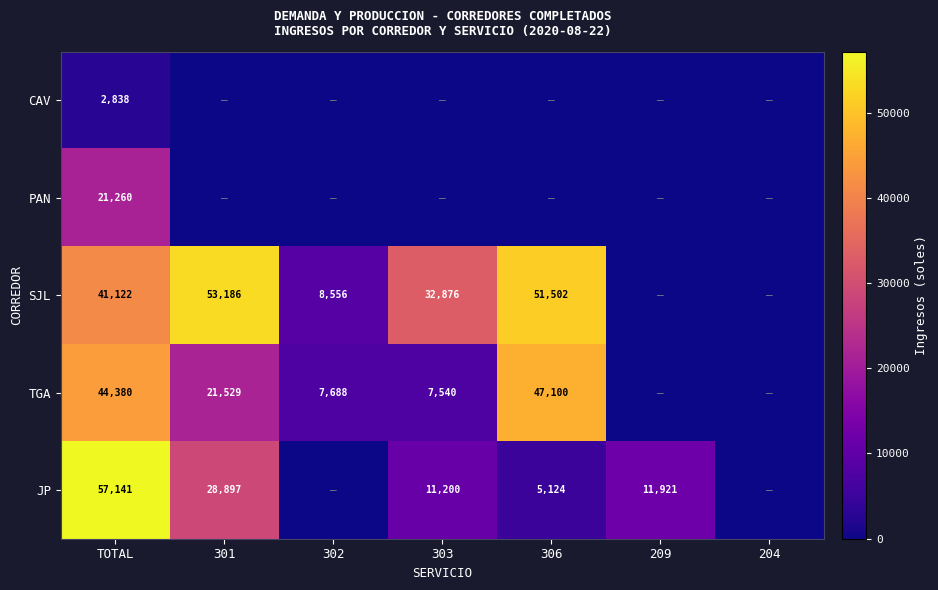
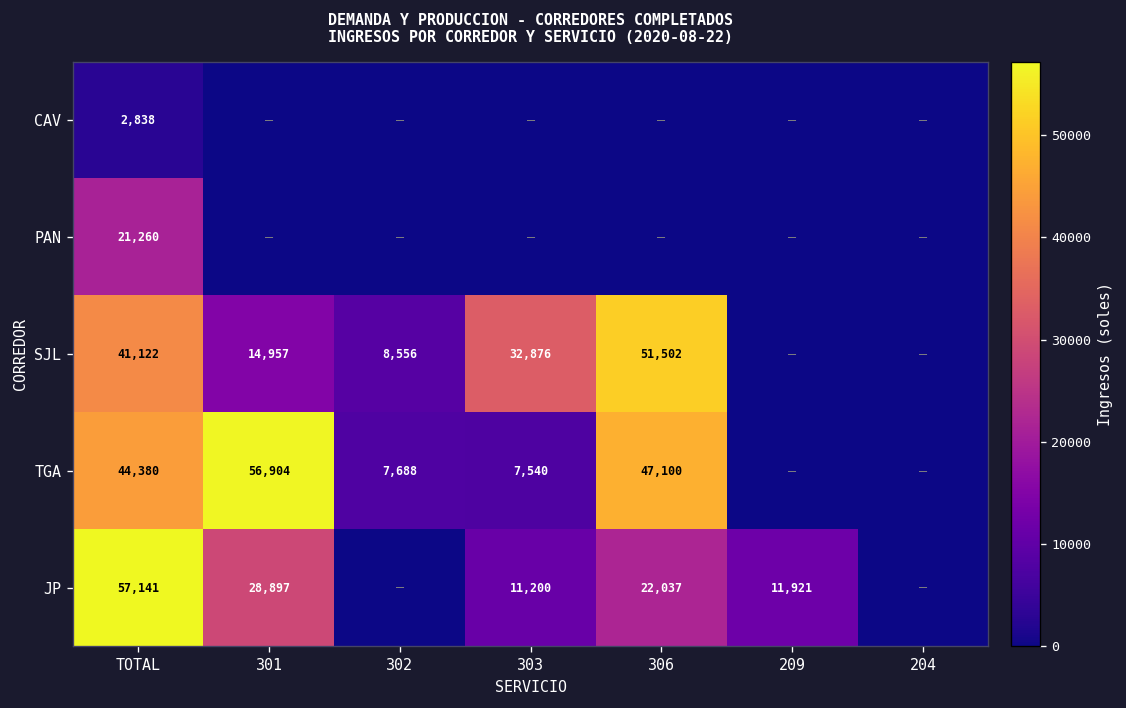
  {
    "CAV": {
      "TOTAL": "2,838"
    },
    "PAN": {
      "TOTAL": "21,260"
    },
    "SJL": {
      "TOTAL": "41,122",
-     "301": "53,186",
+     "301": "14,957",
      "302": "8,556",
      "303": "32,876",
      "306": "51,502"
    },
    "TGA": {
      "TOTAL": "44,380",
-     "301": "21,529",
+     "301": "56,904",
      "302": "7,688",
      "303": "7,540",
      "306": "47,100"
    },
    "JP": {
      "TOTAL": "57,141",
      "301": "28,897",
      "303": "11,200",
-     "306": "5,124",
+     "306": "22,037",
      "209": "11,921"
    }
  }
